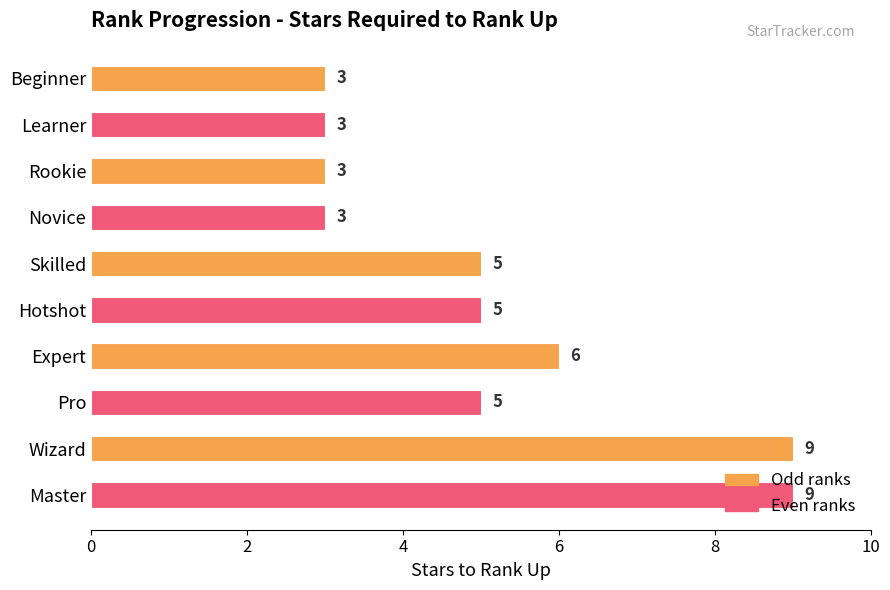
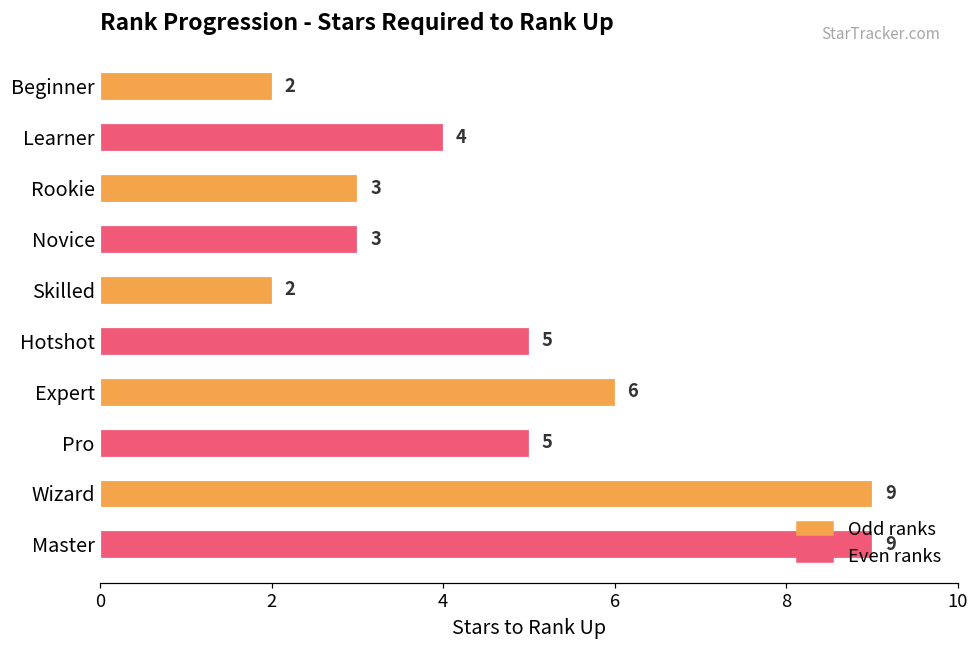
  {
-   "Beginner": 3,
-   "Learner": 3,
+   "Beginner": 2,
+   "Learner": 4,
    "Rookie": 3,
    "Novice": 3,
-   "Skilled": 5,
+   "Skilled": 2,
    "Hotshot": 5,
    "Expert": 6,
    "Pro": 5,
    "Wizard": 9,
    "Master": 9
  }
